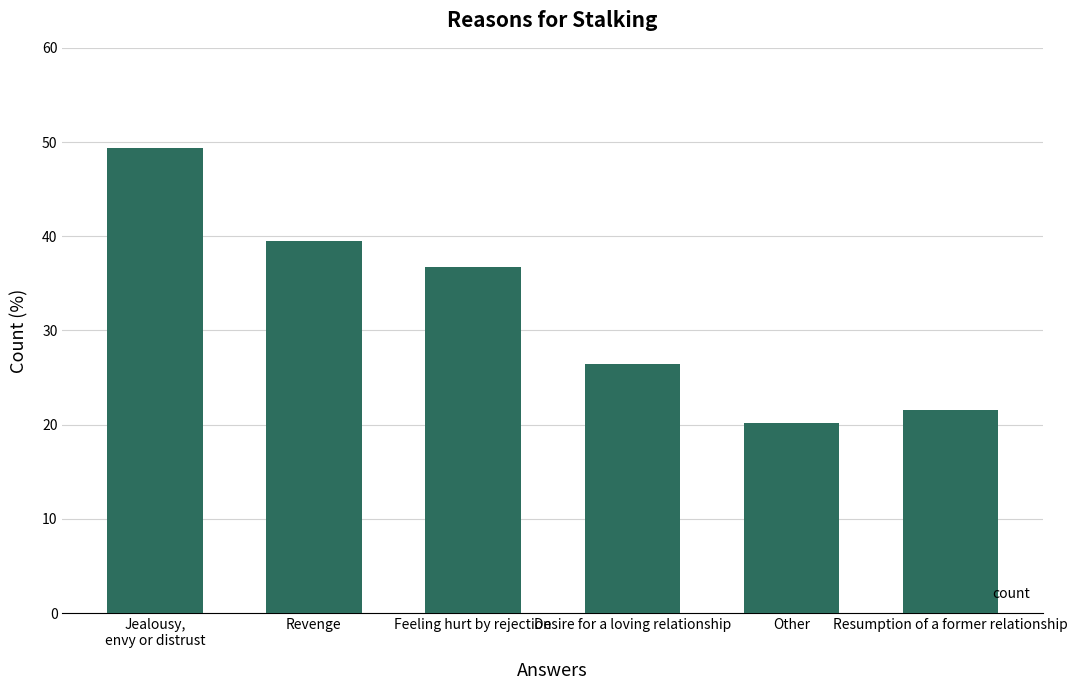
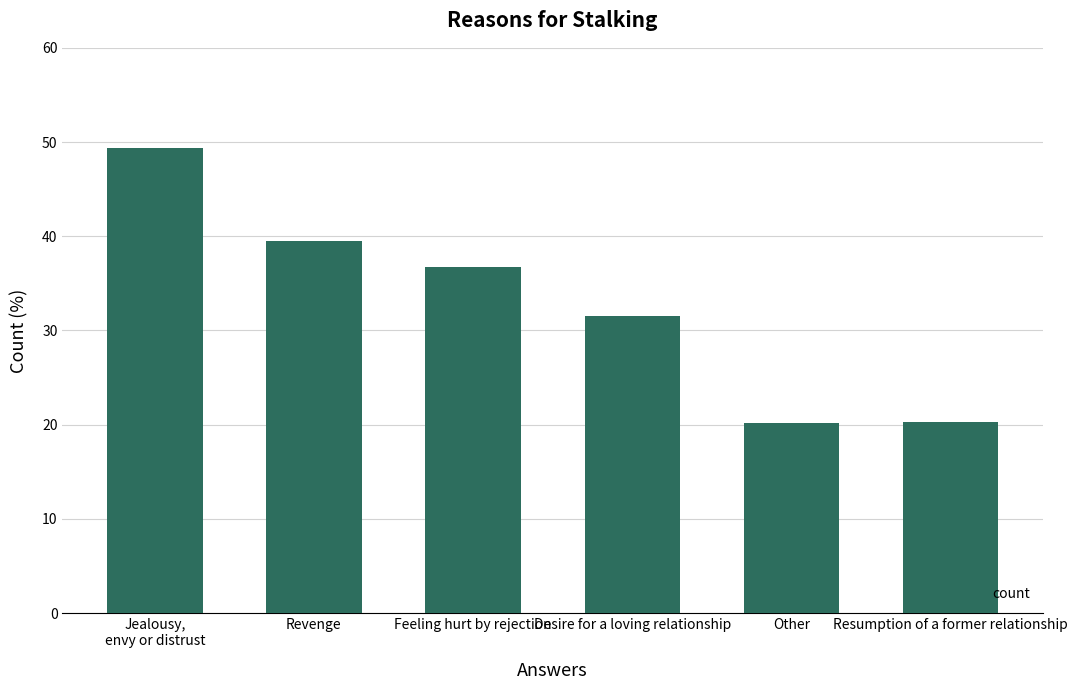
  {
    "Jealousy, envy or distrust": 49,
    "Revenge": 39,
    "Feeling hurt by rejection": 37,
-   "Desire for a loving relationship": 26,
+   "Desire for a loving relationship": 32,
    "Other": 20,
-   "Resumption of a former relationship": 22
+   "Resumption of a former relationship": 20
  }
